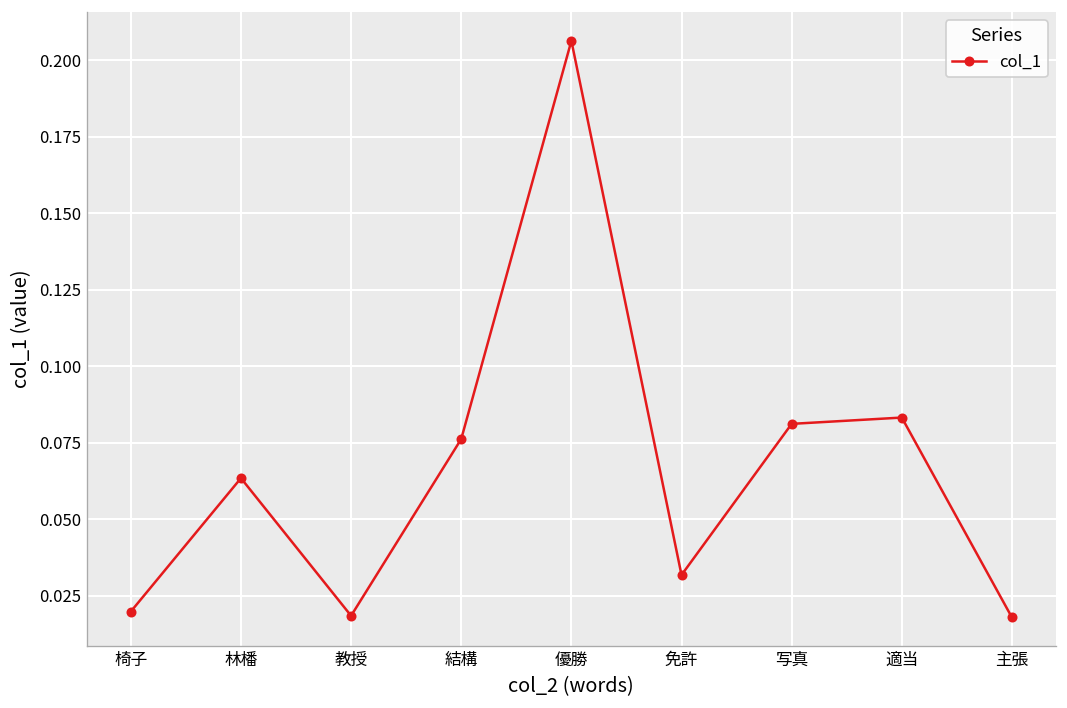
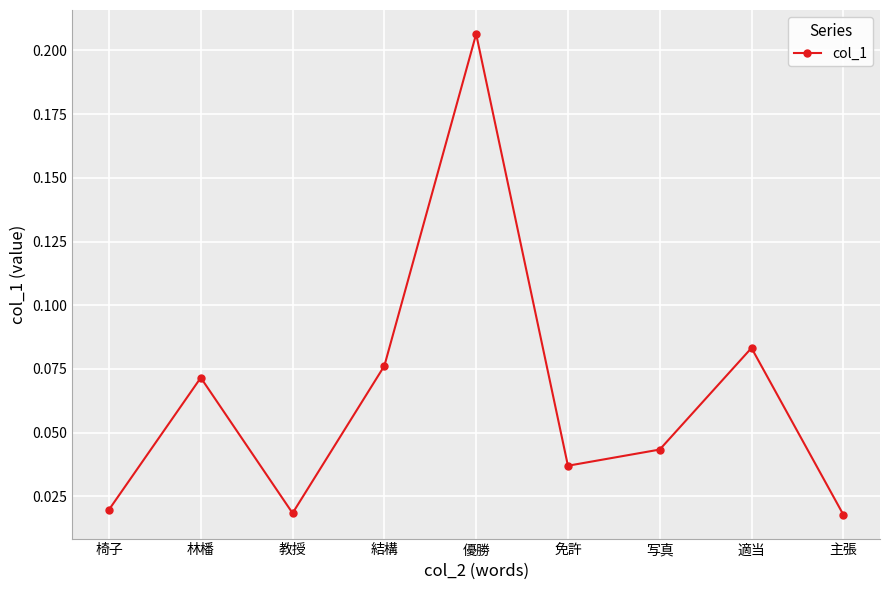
  {
    "椅子": 0.020,
-   "林橎": 0.063,
+   "林橎": 0.072,
    "教授": 0.018,
    "結構": 0.076,
    "優勝": 0.206,
-   "免許": 0.032,
-   "写真": 0.081,
+   "免許": 0.037,
+   "写真": 0.043,
    "適当": 0.083,
    "主張": 0.018
  }
